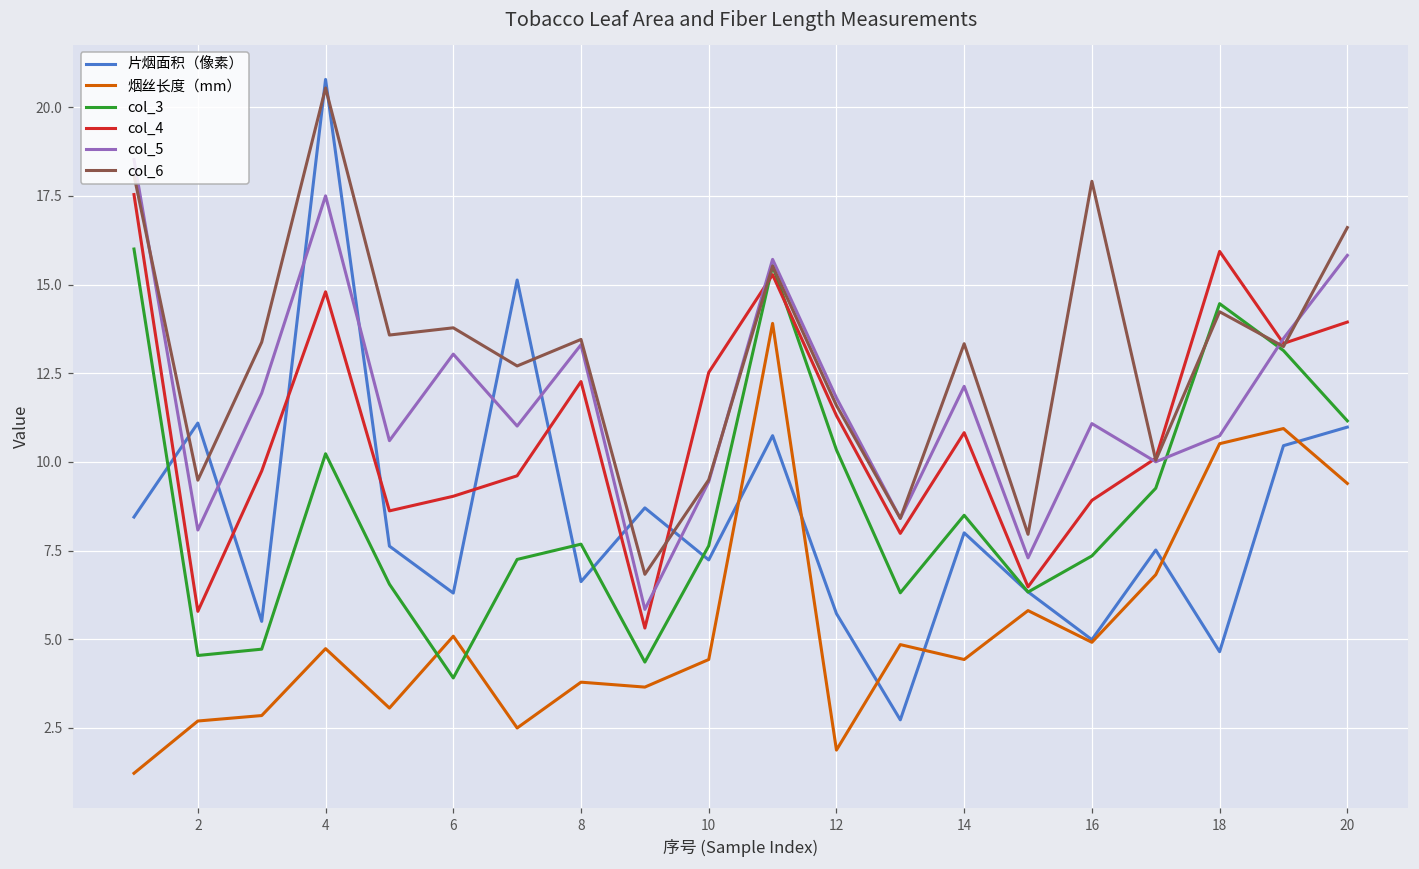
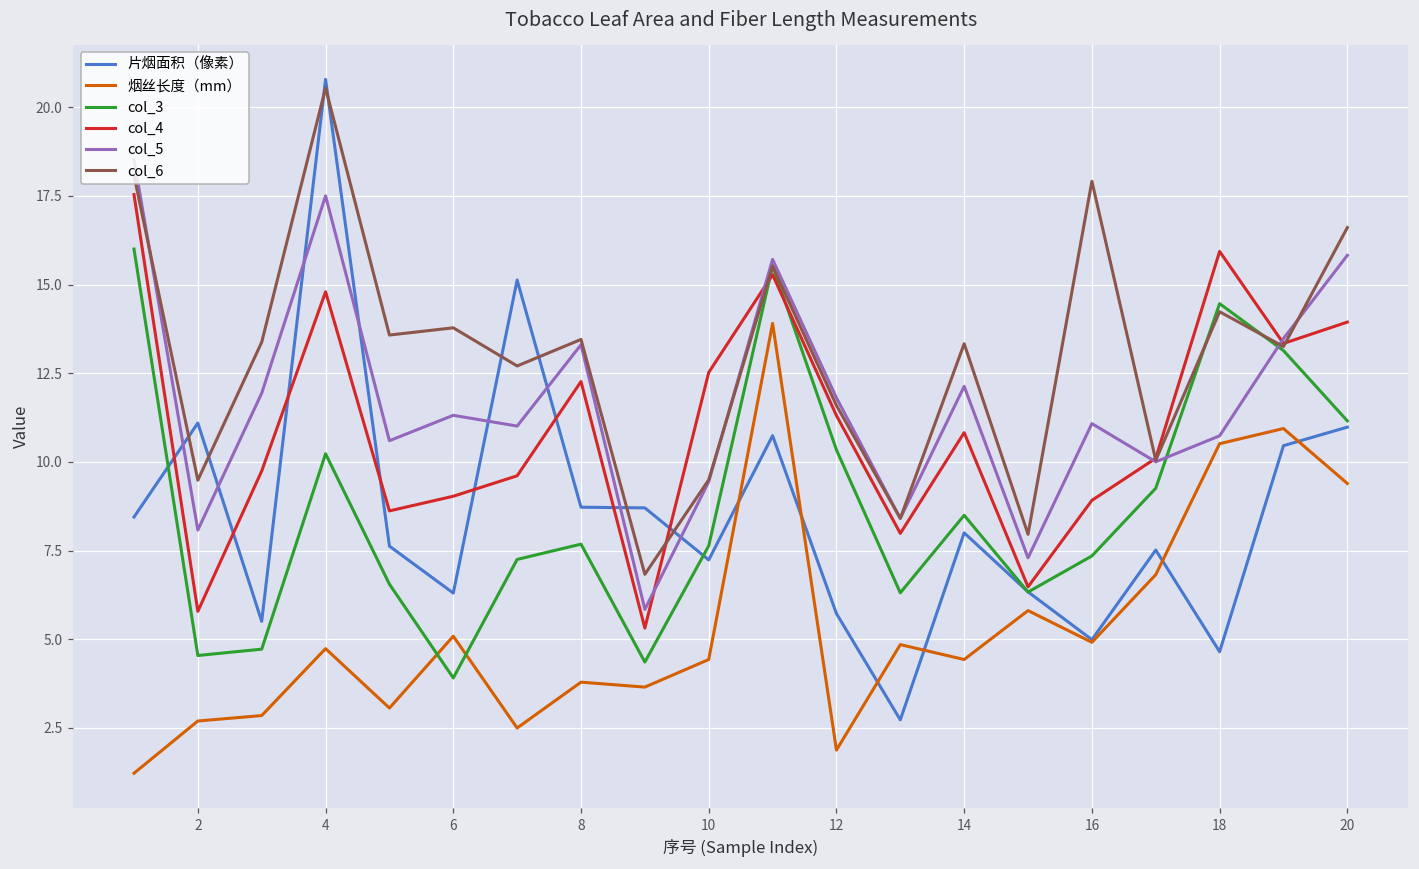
  {
    "片烟面积（像素）": {
      "2": 11.1,
      "4": 20.8,
      "6": 6.3,
-     "8": 6.6,
+     "8": 8.7,
      "10": 7.2,
      "12": 5.7,
      "14": 8.0,
      "18": 4.6,
      "20": 11.0
    },
    "烟丝长度（mm）": {
      "2": 2.7,
      "4": 4.7,
      "6": 5.1,
      "8": 3.8,
      "10": 4.4,
      "12": 1.9,
      "14": 4.4,
      "18": 10.5,
      "20": 9.4
    },
    "col_3": {
      "2": 4.5,
      "4": 10.2,
      "6": 3.9,
      "8": 7.7,
      "10": 7.6,
      "12": 10.3,
      "14": 8.5,
      "16": 7.3,
      "18": 14.5,
      "20": 11.2
    },
    "col_4": {
      "2": 5.8,
      "4": 14.8,
      "6": 9.0,
      "8": 12.3,
      "10": 12.5,
      "12": 11.3,
      "14": 10.8,
      "16": 8.9,
      "18": 15.9,
      "20": 13.9
    },
    "col_5": {
      "2": 8.1,
      "4": 17.5,
-     "6": 13.0,
+     "6": 11.3,
      "8": 13.3,
      "12": 11.8,
      "14": 12.1,
      "16": 11.1,
      "18": 10.7,
      "20": 15.8
    },
    "col_6": {
      "2": 9.5,
      "4": 20.5,
      "6": 13.8,
      "8": 13.5,
      "12": 11.6,
      "14": 13.3,
      "16": 17.9,
      "18": 14.2,
      "20": 16.6
    }
  }
